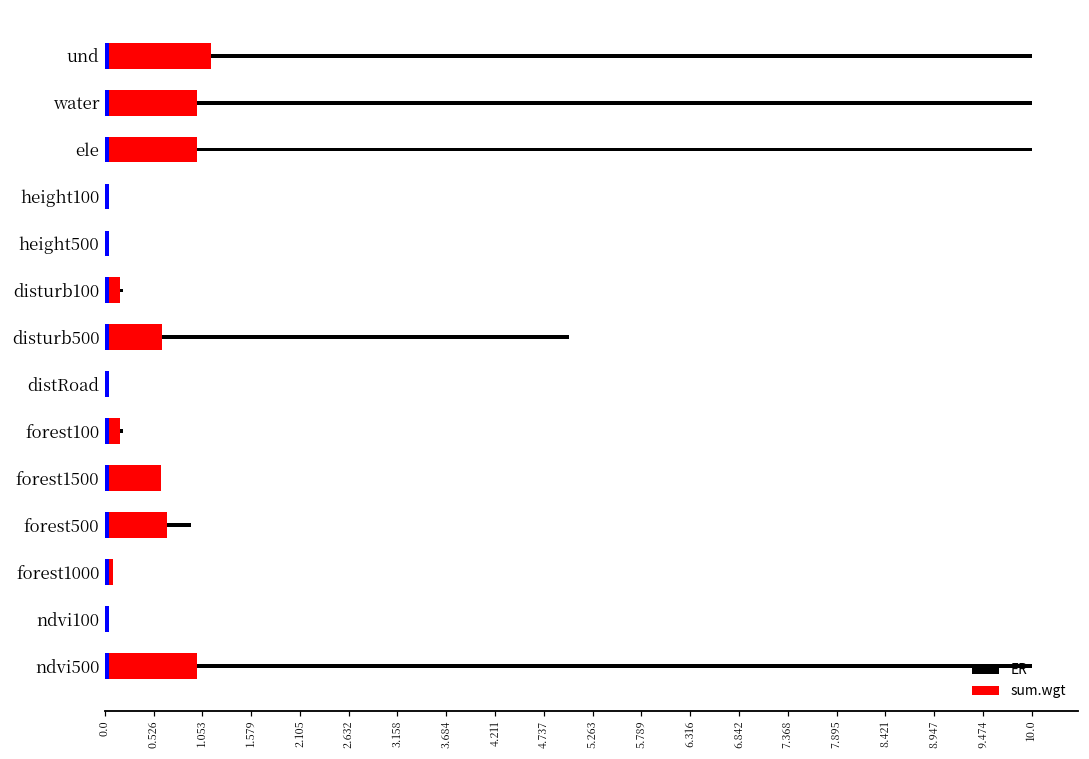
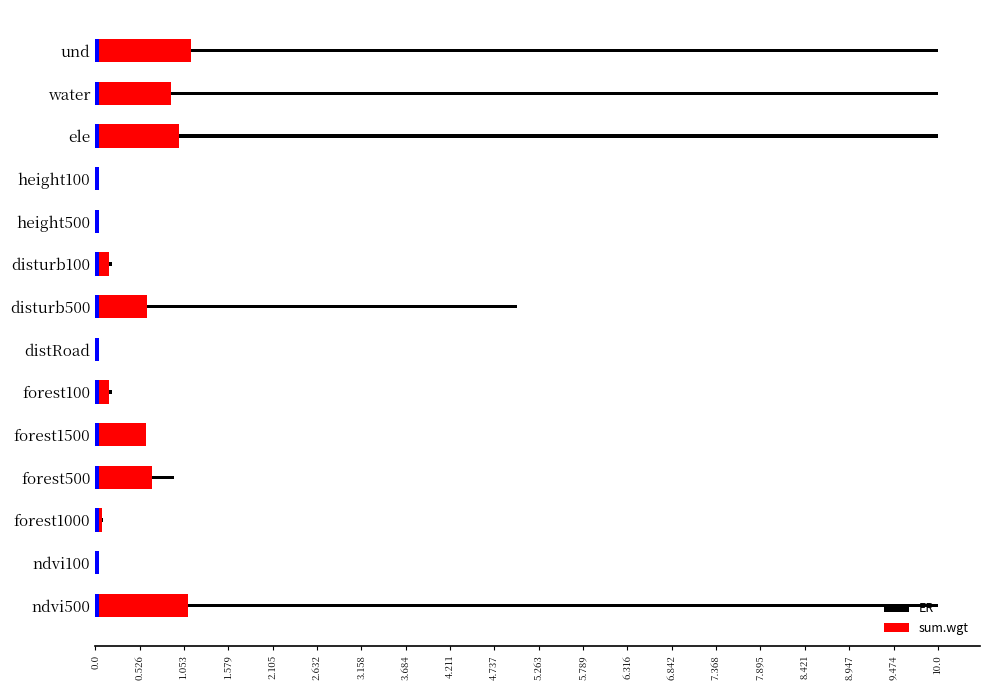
  {
    "ER": {
      "und": 10.0,
      "water": 10.0,
      "ele": 10.0,
      "height100": 0.0,
      "height500": 0.0,
      "disturb100": 0.2,
      "disturb500": 5.0,
      "distRoad": 0.0,
      "forest100": 0.2,
      "forest500": 0.9,
      "forest1000": 0.1,
      "ndvi500": 10.0
    },
    "sum.wgt": {
      "und": 1.1,
-     "water": 1.0,
+     "water": 0.9,
      "ele": 1.0,
      "height100": 0.0,
      "height500": 0.0,
      "disturb100": 0.2,
      "disturb500": 0.6,
      "distRoad": 0.0,
      "forest100": 0.2,
      "forest1500": 0.6,
      "forest500": 0.7,
      "forest1000": 0.1,
-     "ndvi500": 1.0
+     "ndvi500": 1.1
    }
  }
